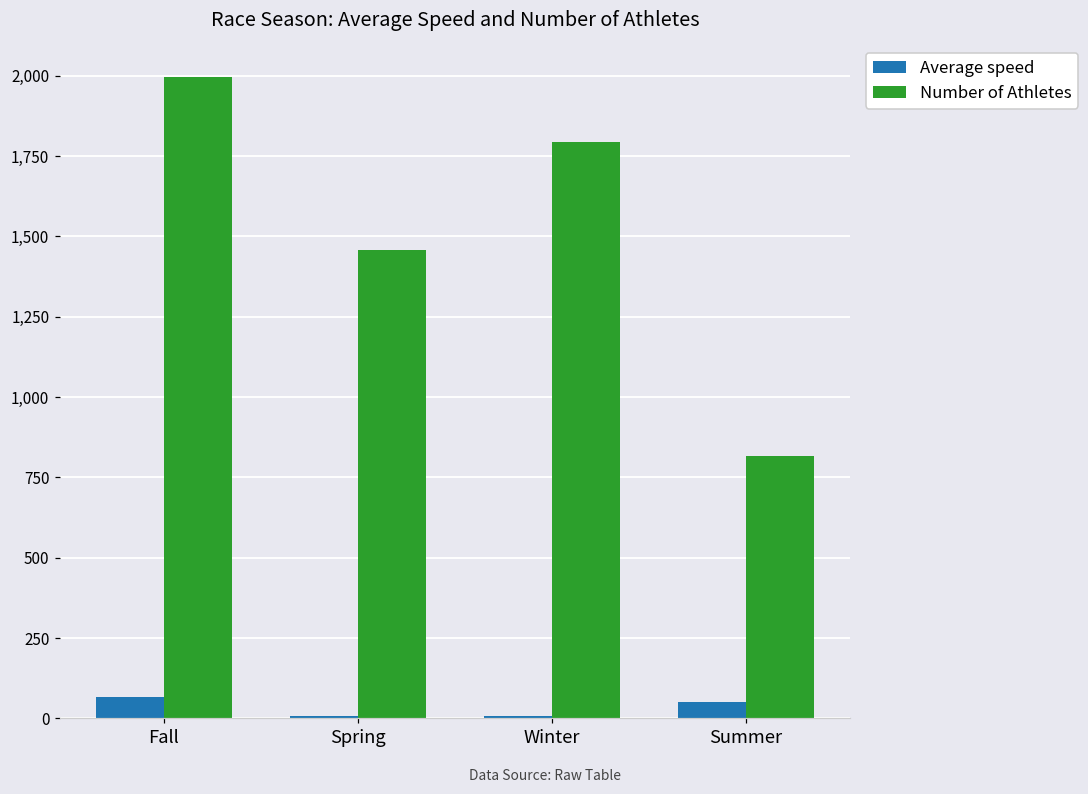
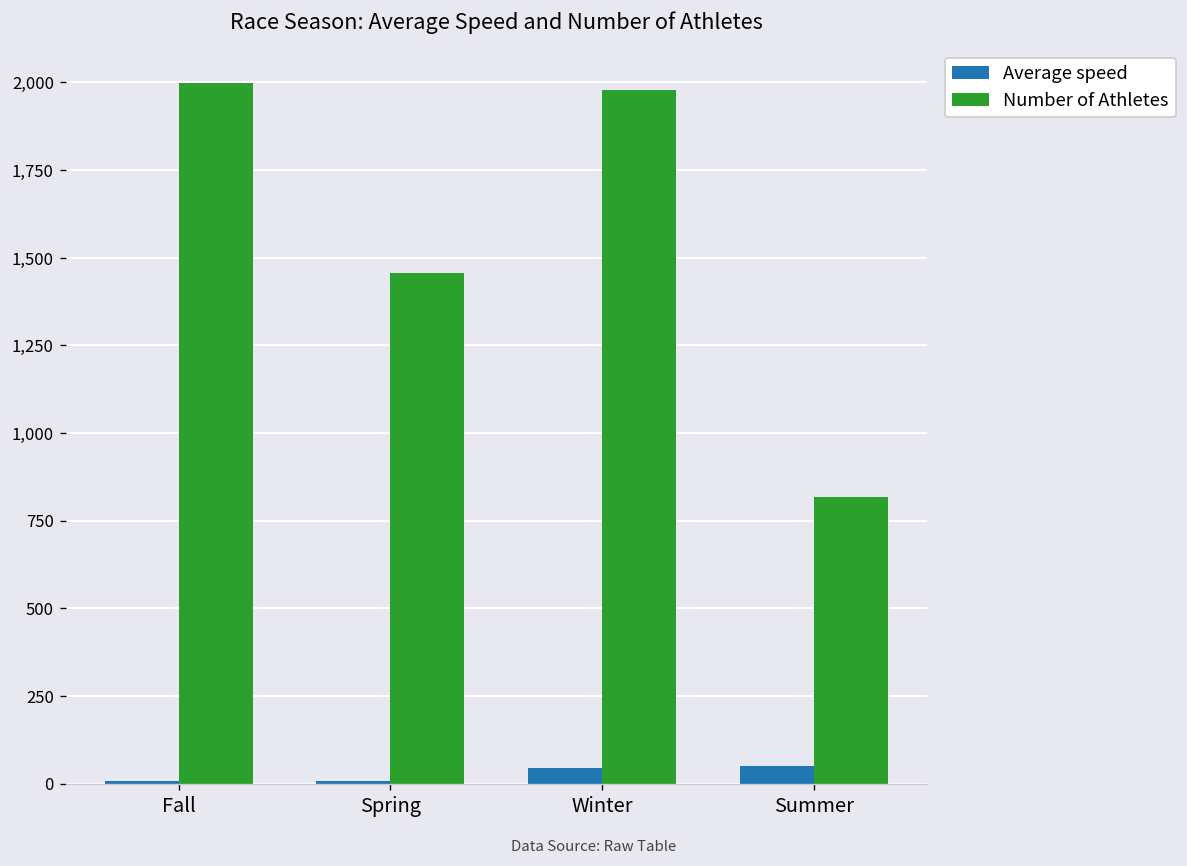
  {
    "Average speed": {
-     "Fall": "70",
-     "Winter": "10",
+     "Fall": "10",
+     "Winter": "40",
      "Summer": "50"
    },
    "Number of Athletes": {
      "Fall": "2,000",
      "Spring": "1,460",
-     "Winter": "1,790",
+     "Winter": "1,980",
      "Summer": "820"
    }
  }
